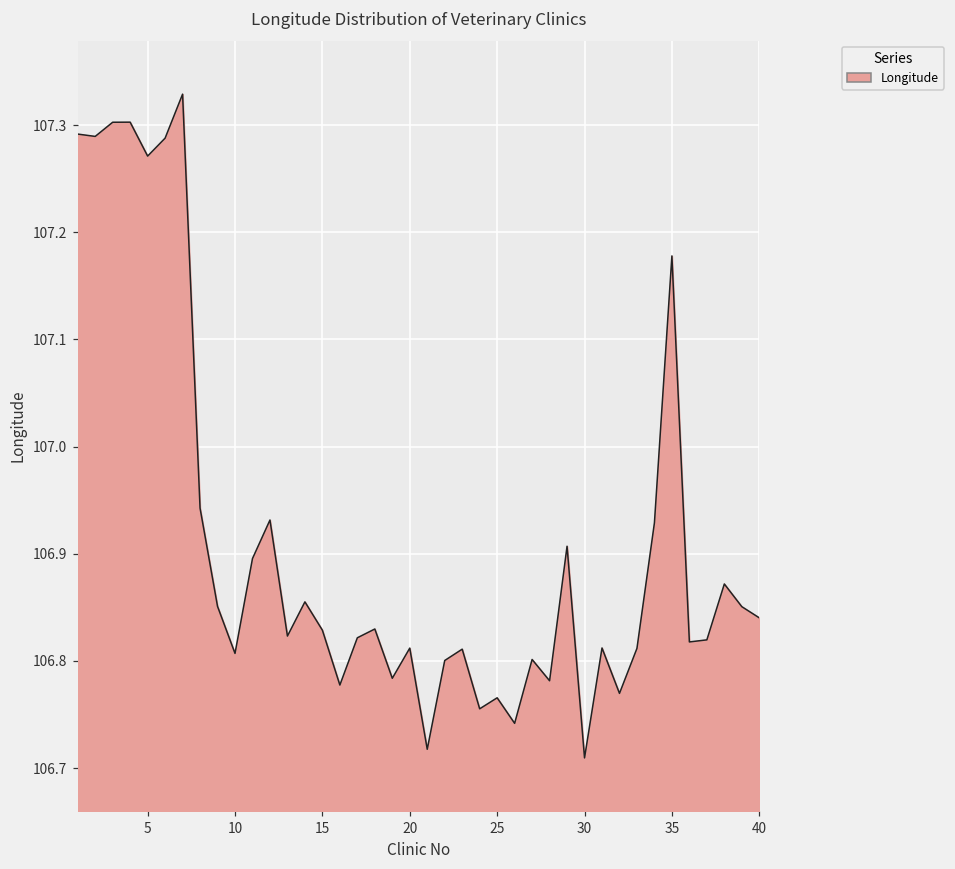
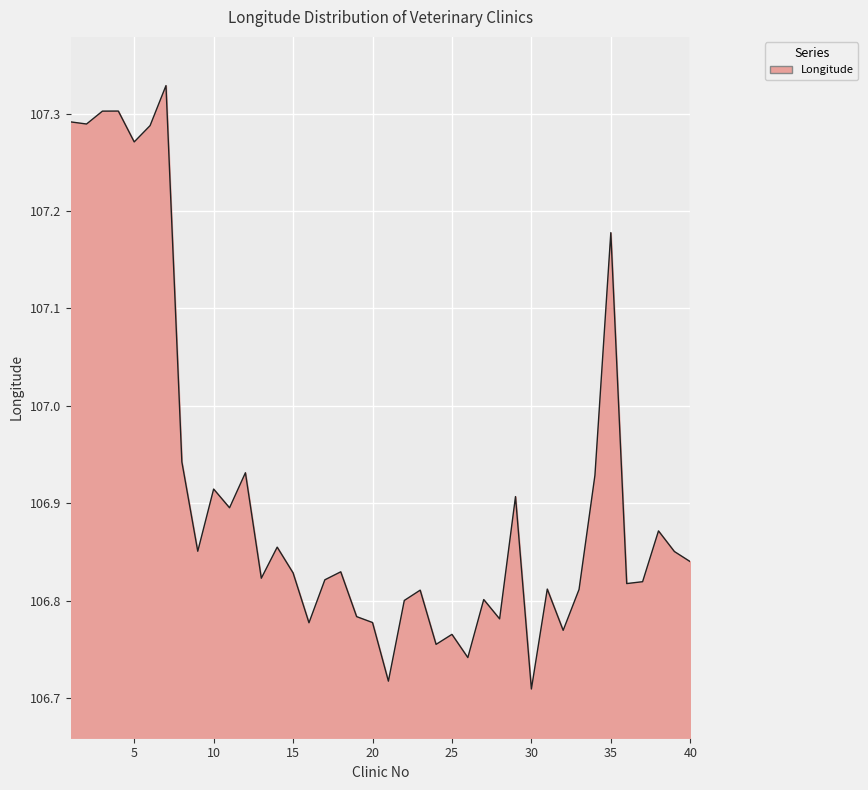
  {
    "5": 107.27,
-   "10": 106.81,
+   "10": 106.91,
    "15": 106.83,
-   "20": 106.81,
+   "20": 106.78,
    "25": 106.77,
    "30": 106.71,
    "35": 107.18,
    "40": 106.84
  }
